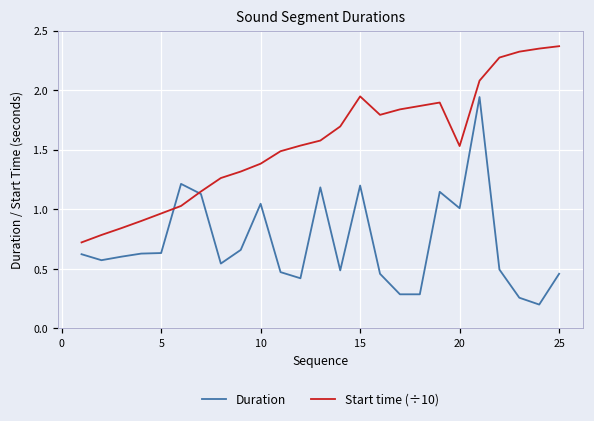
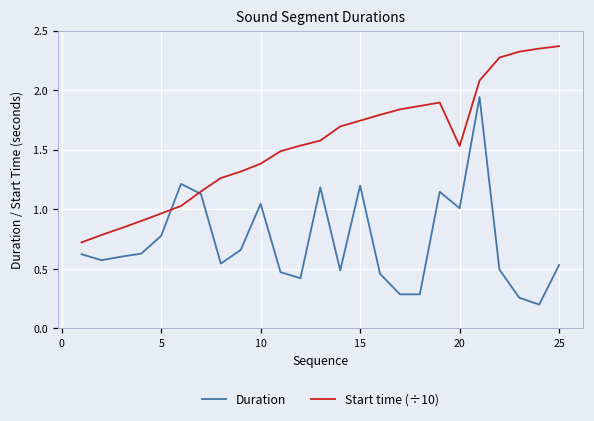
  {
    "Duration": {
-     "5": 0.63,
+     "5": 0.78,
      "10": 1.05,
      "15": 1.20,
      "20": 1.01,
-     "25": 0.46
+     "25": 0.53
    },
    "Start time (÷10)": {
      "5": 0.96,
      "10": 1.38,
-     "15": 1.95,
+     "15": 1.74,
      "20": 1.53,
      "25": 2.37
    }
  }
